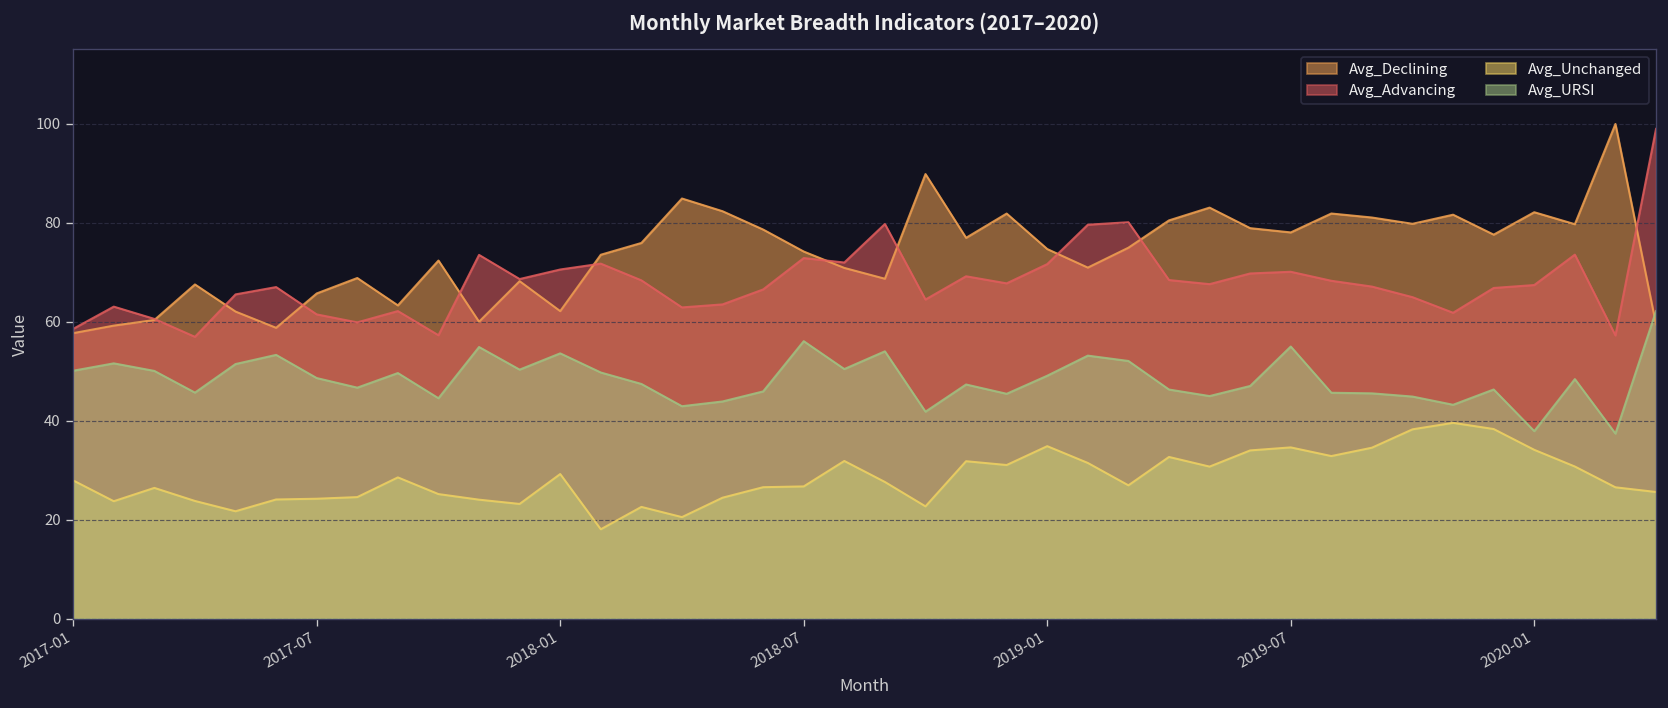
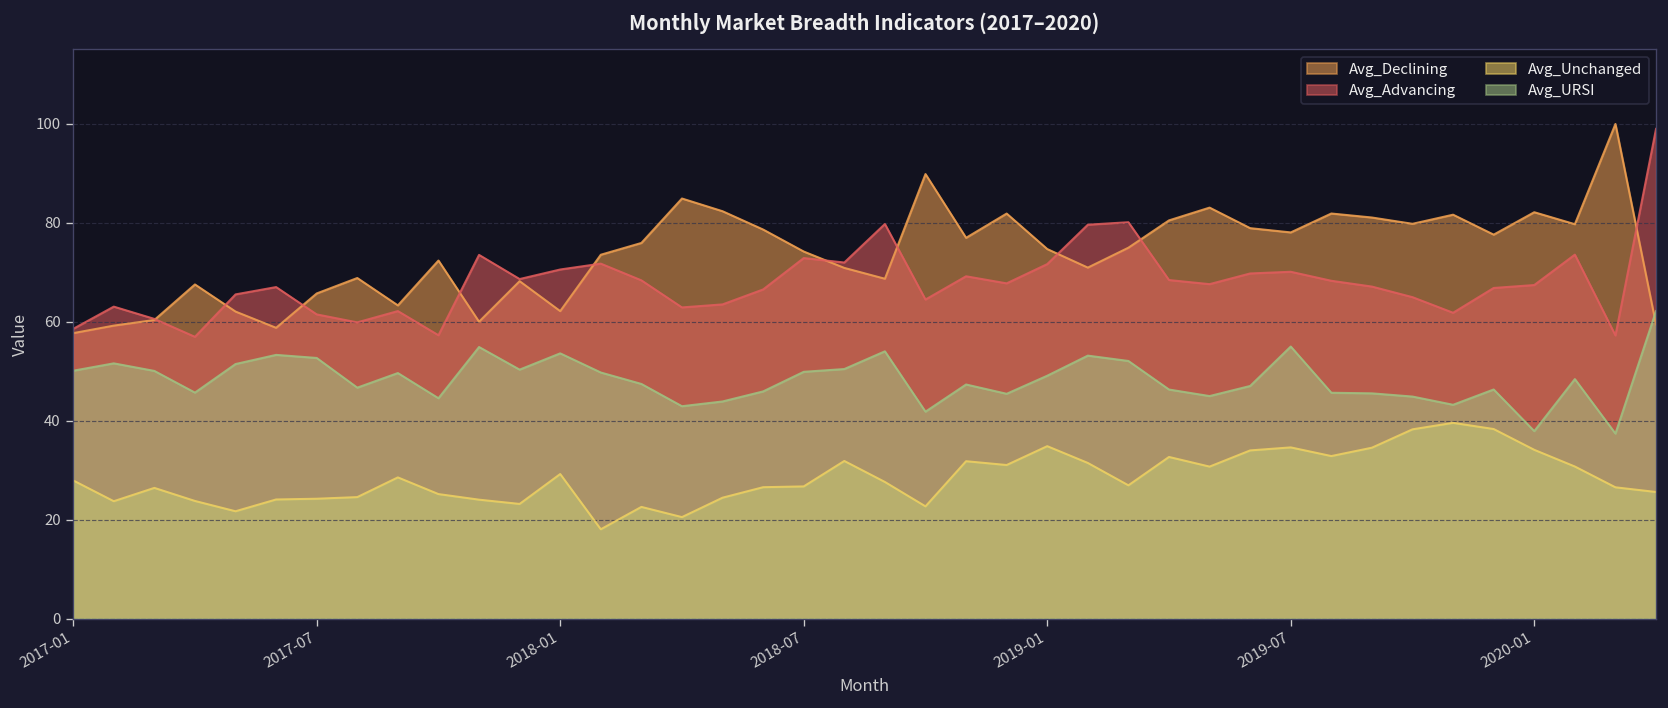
  {
    "Avg_URSI": {
      "2017-01": 50,
-     "2017-07": 49,
+     "2017-07": 53,
      "2018-01": 54,
-     "2018-07": 56,
+     "2018-07": 50,
      "2019-01": 49,
      "2019-07": 55,
      "2020-01": 38
    }
  }
